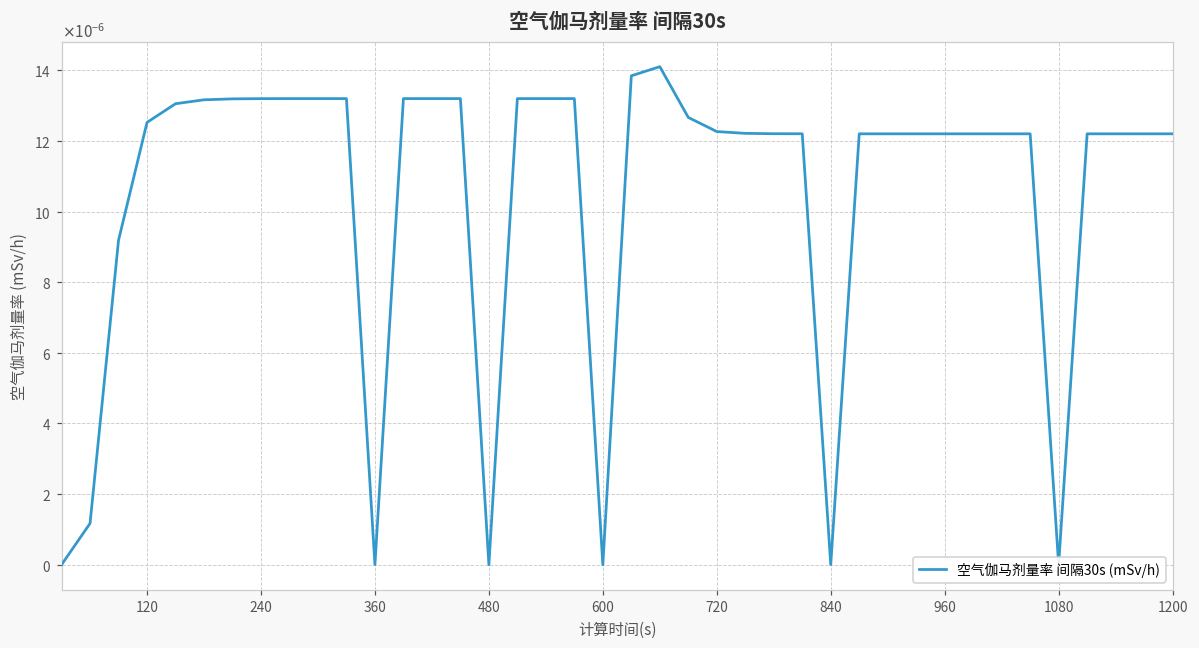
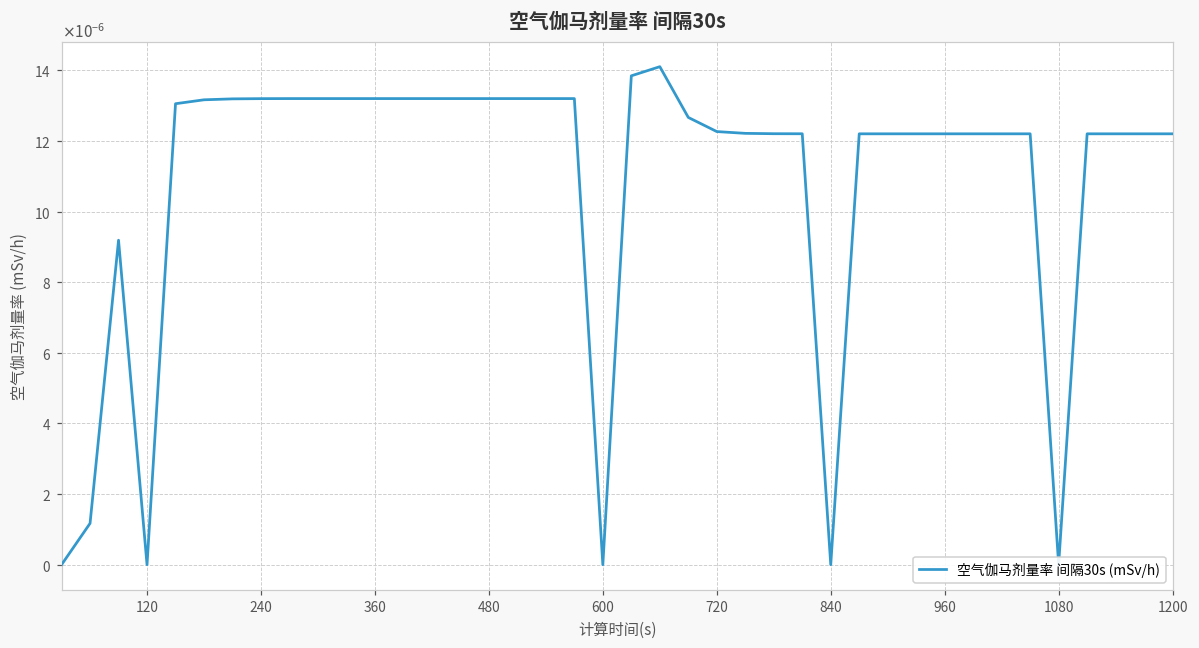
  {
-   "120": 0.00001,
+   "120": 0.00000,
    "240": 0.0000132,
-   "360": 0.00000,
-   "480": 0.00000,
+   "360": 0.00001,
+   "480": 0.00001,
    "600": 0.00000,
    "720": 0.0000123,
    "840": 0.00000,
    "960": 0.0000122,
    "1200": 0.0000122
  }
